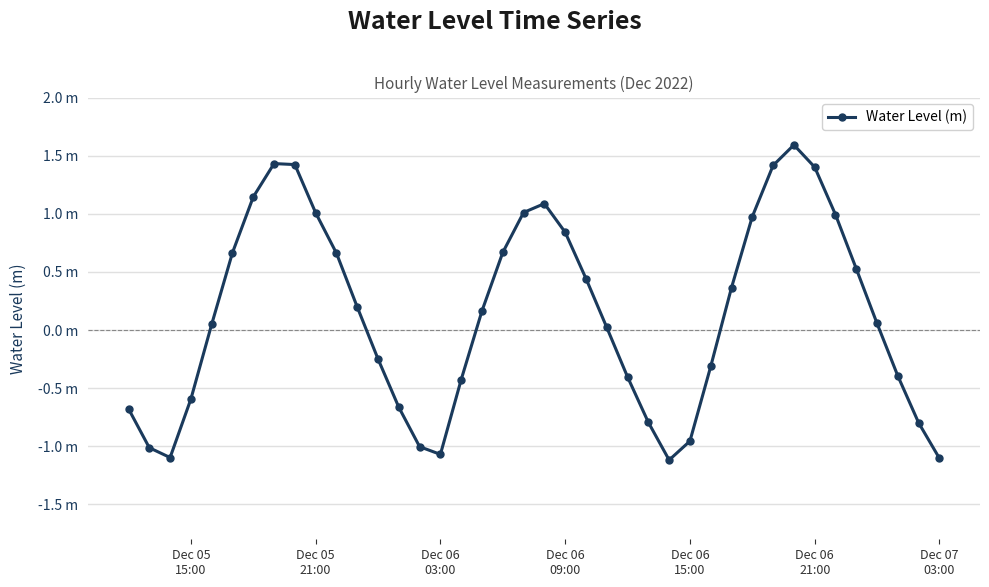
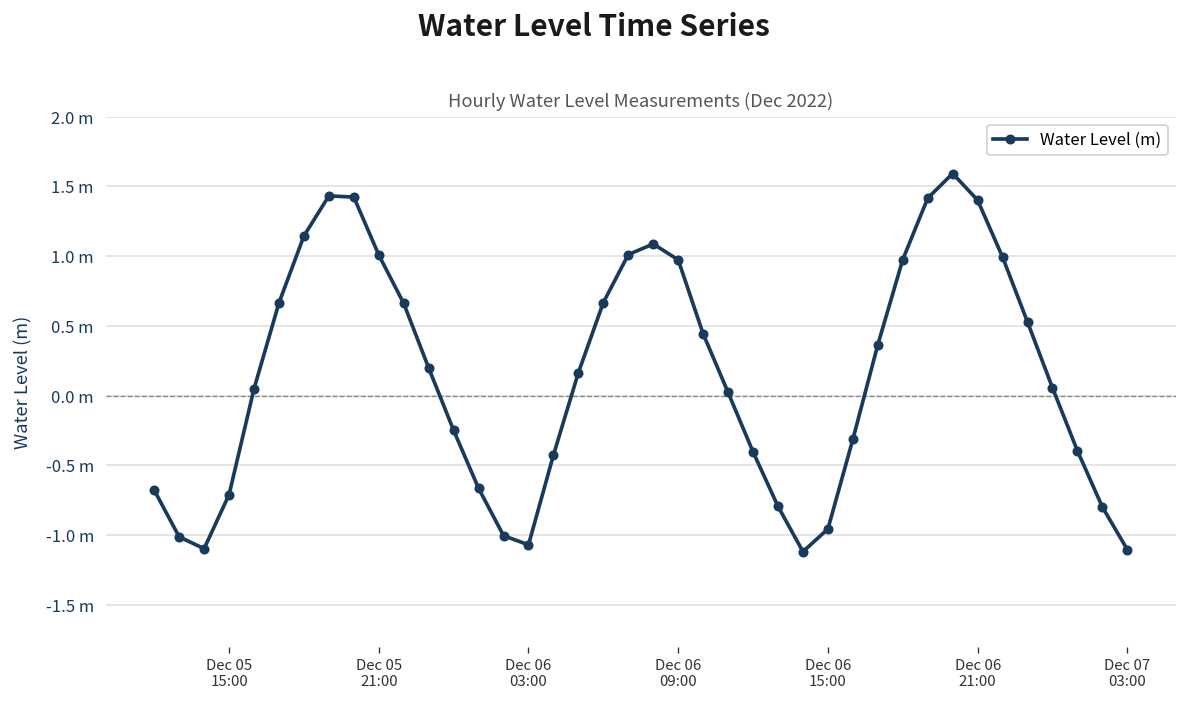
  {
-   "Dec 05 15:00": "-0.59 m",
+   "Dec 05 15:00": "-0.71 m",
    "Dec 05 21:00": "1.01 m",
    "Dec 06 03:00": "-1.07 m",
-   "Dec 06 09:00": "0.84 m",
+   "Dec 06 09:00": "0.97 m",
    "Dec 06 15:00": "-0.96 m",
    "Dec 06 21:00": "1.40 m",
    "Dec 07 03:00": "-1.10 m"
  }
